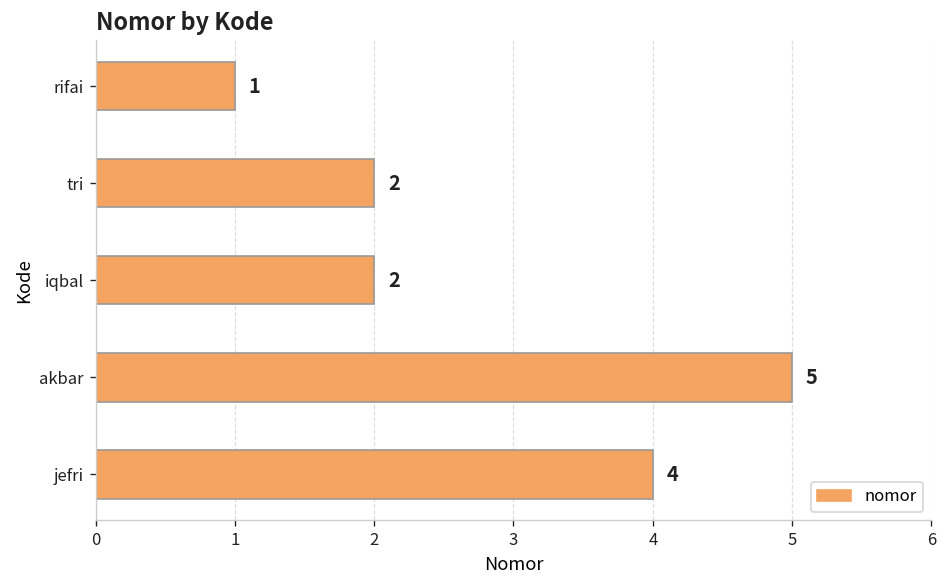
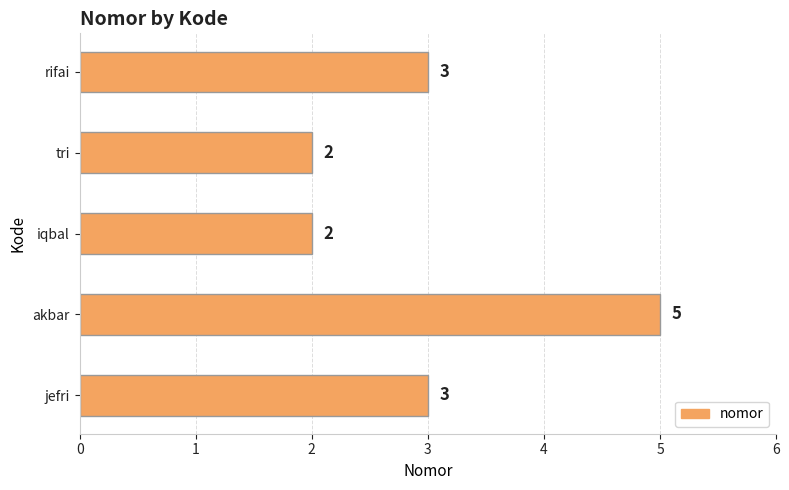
  {
-   "rifai": 1,
+   "rifai": 3,
    "tri": 2,
    "iqbal": 2,
    "akbar": 5,
-   "jefri": 4
+   "jefri": 3
  }
